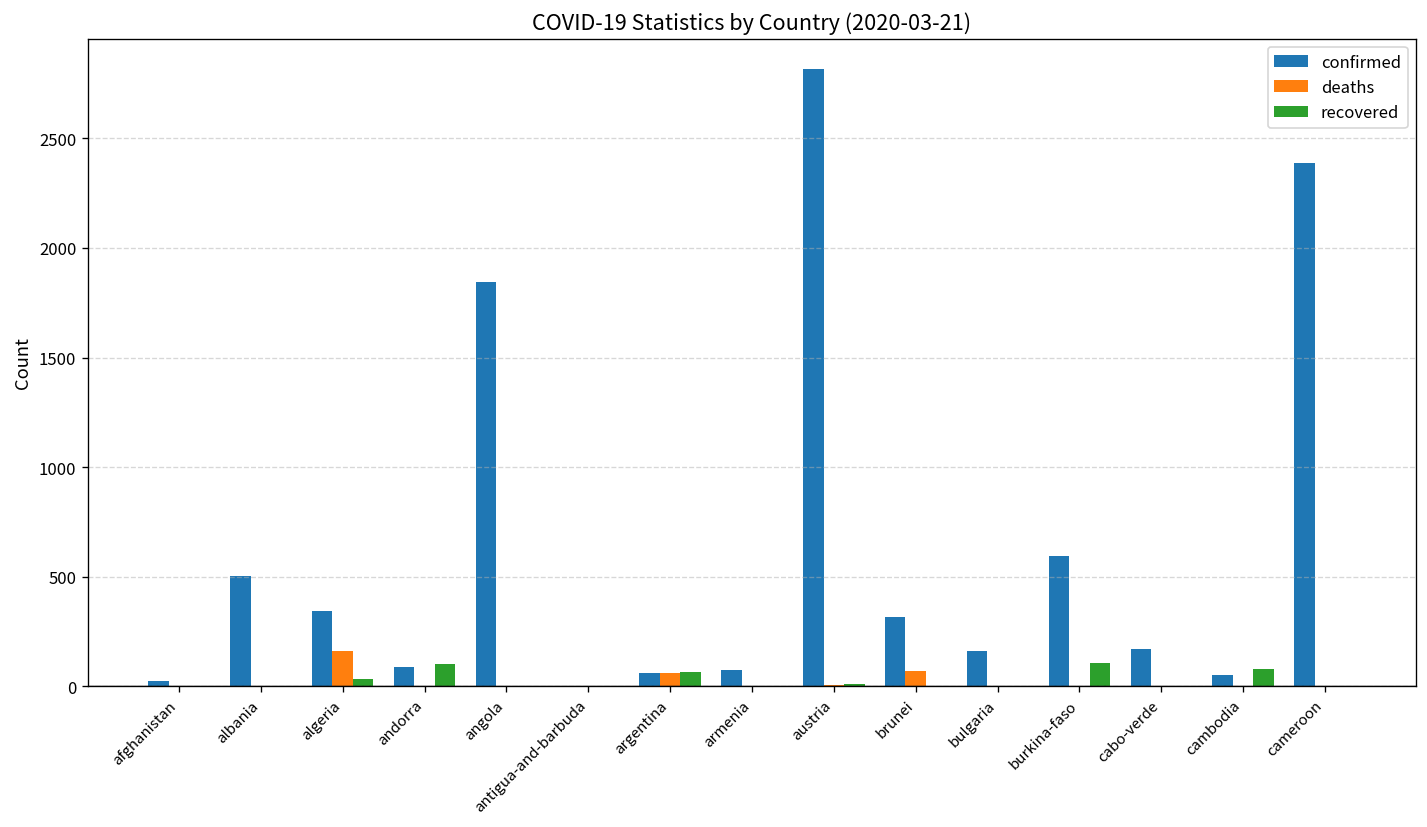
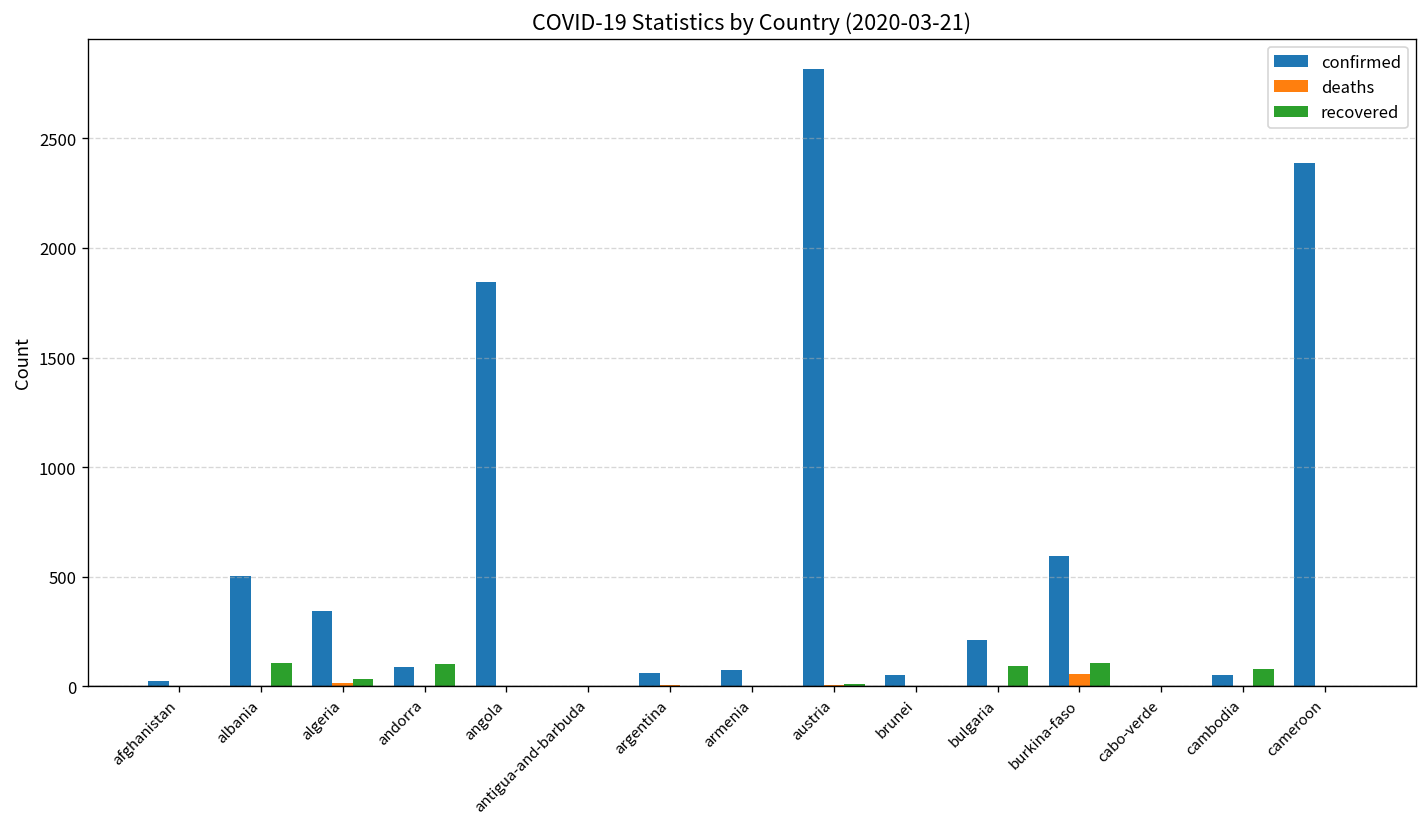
  {
    "confirmed": {
      "afghanistan": 20,
      "albania": 500,
      "algeria": 340,
      "andorra": 90,
      "angola": 1840,
      "argentina": 60,
      "armenia": 80,
      "austria": 2810,
-     "brunei": 320,
-     "bulgaria": 160,
+     "brunei": 50,
+     "bulgaria": 210,
      "burkina-faso": 590,
-     "cabo-verde": 170,
+     "cabo-verde": 0,
      "cambodia": 50,
      "cameroon": 2390
    },
    "deaths": {
      "afghanistan": 0,
-     "algeria": 160,
+     "algeria": 20,
      "andorra": 0,
      "angola": 0,
      "antigua-and-barbuda": 0,
-     "argentina": 60,
+     "argentina": 0,
      "armenia": 0,
-     "brunei": 70,
-     "burkina-faso": 0,
+     "brunei": 0,
+     "burkina-faso": 60,
      "cabo-verde": 0,
      "cambodia": 0,
      "cameroon": 0
    },
    "recovered": {
-     "albania": 0,
+     "albania": 110,
      "algeria": 30,
      "andorra": 100,
      "angola": 0,
      "antigua-and-barbuda": 0,
-     "argentina": 70,
-     "bulgaria": 0,
+     "argentina": 0,
+     "bulgaria": 90,
      "burkina-faso": 110,
      "cabo-verde": 0,
      "cambodia": 80,
      "cameroon": 0
    }
  }
